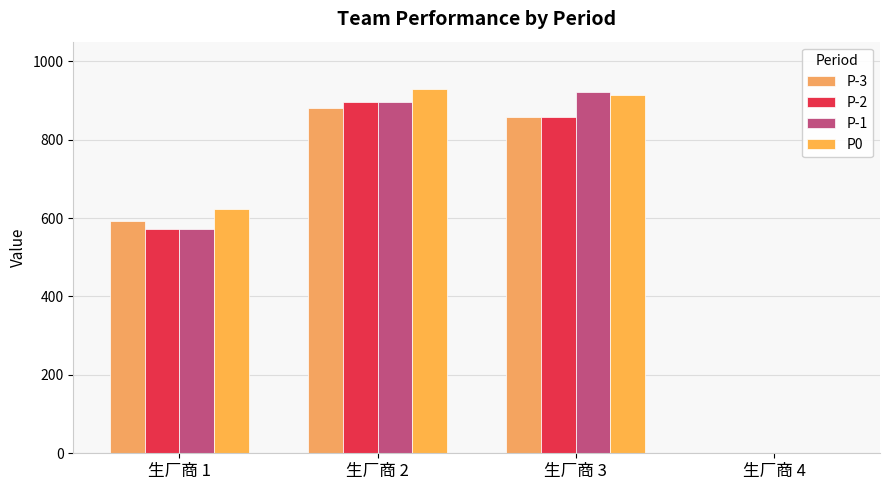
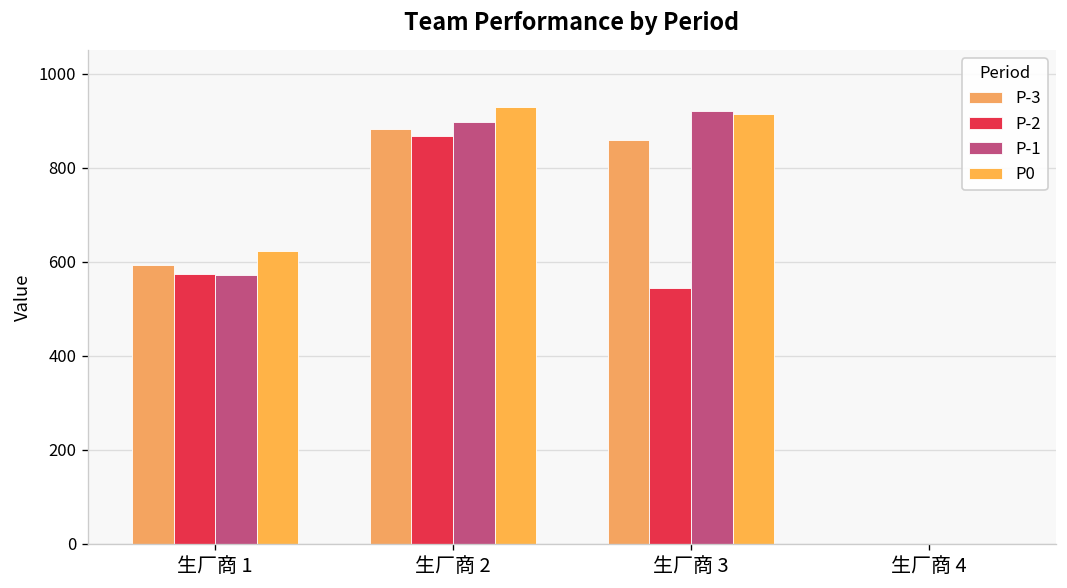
  {
    "P-2": {
      "生厂商 1": 570,
-     "生厂商 2": 900,
-     "生厂商 3": 860,
+     "生厂商 2": 870,
+     "生厂商 3": 540,
      "生厂商 4": 0
    },
    "P-1": {
      "生厂商 1": 570,
      "生厂商 2": 900,
      "生厂商 3": 920,
      "生厂商 4": 0
    }
  }
